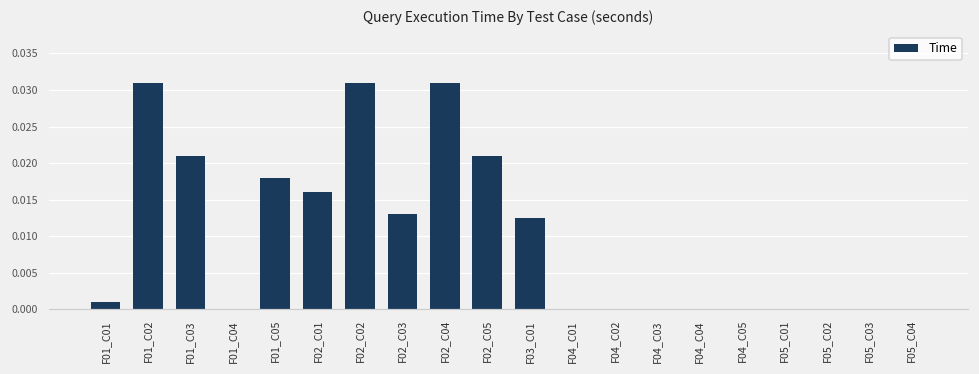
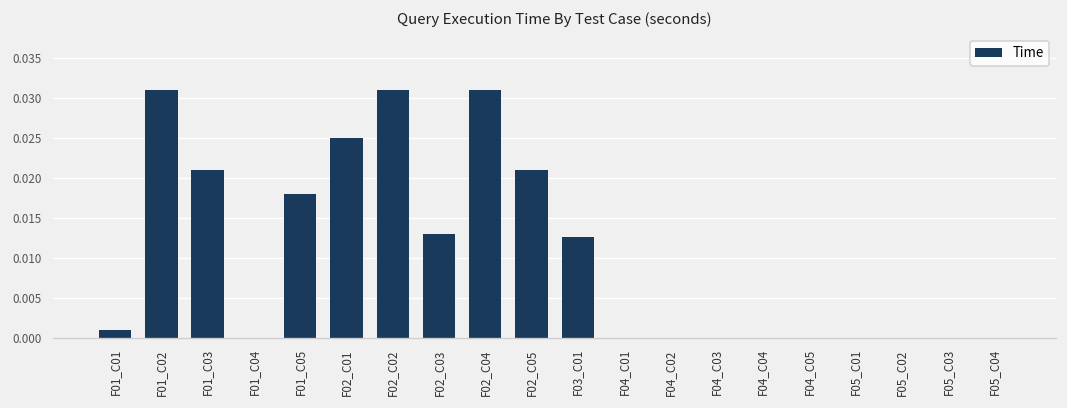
  {
    "F01_C01": 0.001,
    "F01_C02": 0.031,
    "F01_C03": 0.021,
    "F01_C04": 0.000,
    "F01_C05": 0.018,
-   "F02_C01": 0.016,
+   "F02_C01": 0.025,
    "F02_C02": 0.031,
    "F02_C03": 0.013,
    "F02_C04": 0.031,
    "F02_C05": 0.021,
    "F03_C01": 0.013,
    "F04_C01": 0.000,
    "F04_C02": 0.000,
    "F04_C03": 0.000,
    "F04_C04": 0.000,
    "F04_C05": 0.000,
    "F05_C01": 0.000,
    "F05_C02": 0.000,
    "F05_C03": 0.000,
    "F05_C04": 0.000
  }
